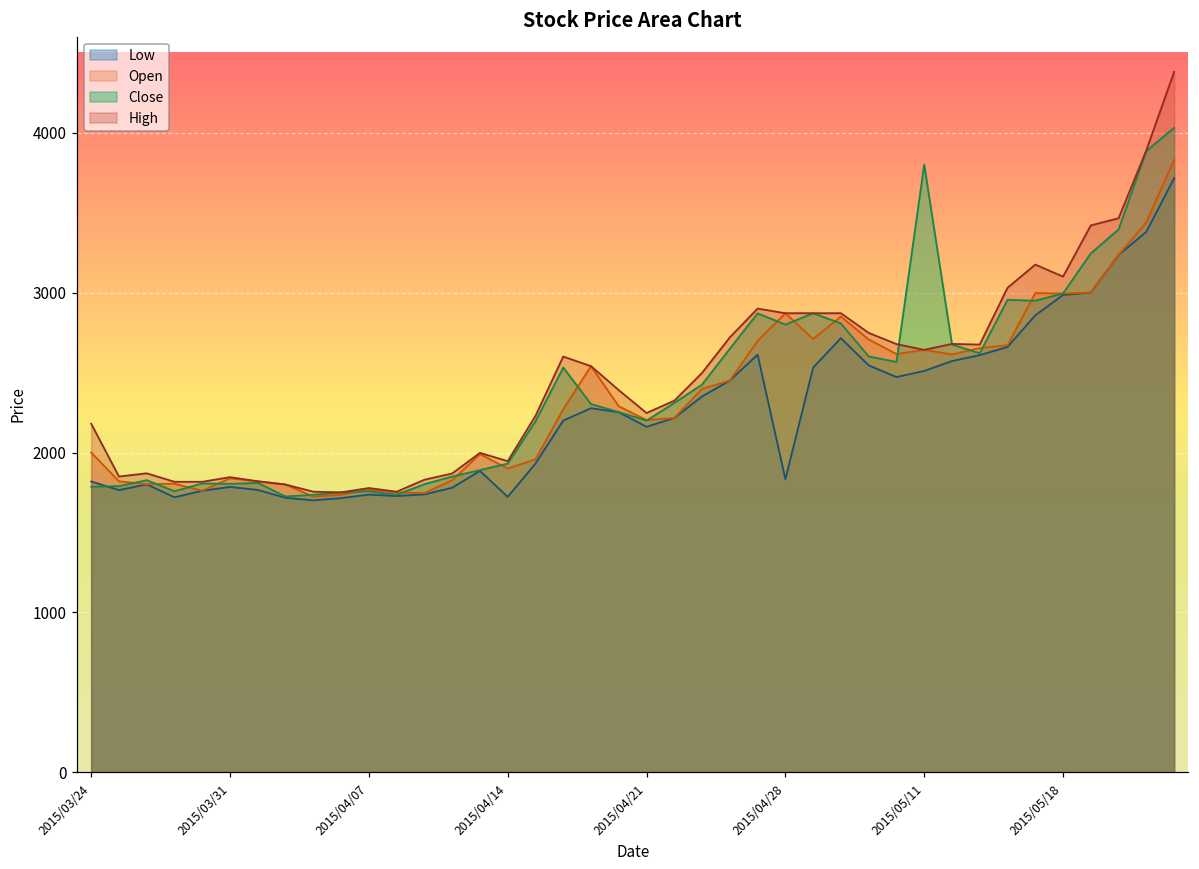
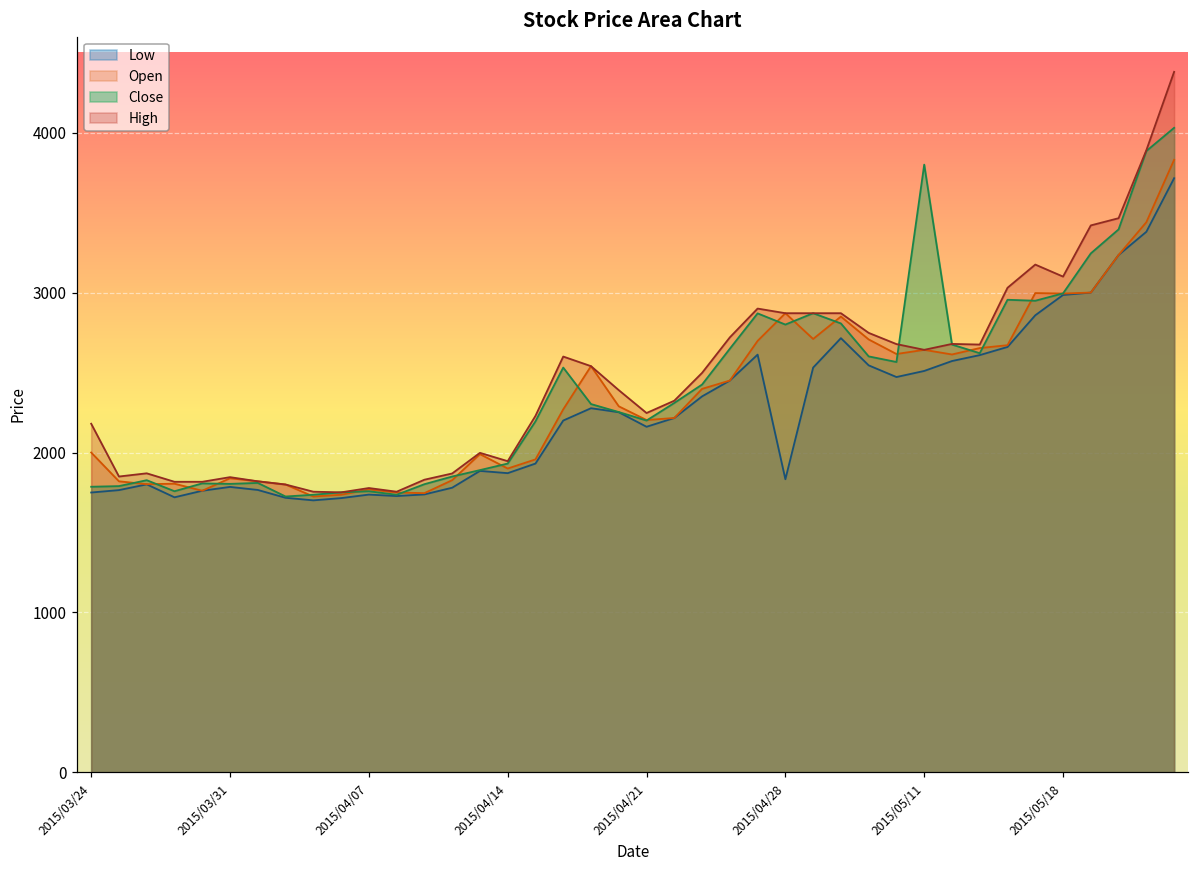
  {
    "Low": {
-     "2015/03/24": 1820,
+     "2015/03/24": 1750,
      "2015/03/31": 1790,
      "2015/04/07": 1740,
-     "2015/04/14": 1720,
+     "2015/04/14": 1870,
      "2015/04/21": 2160,
      "2015/04/28": 1830,
      "2015/05/11": 2510
    },
    "Close": {
      "2015/03/24": 1790,
      "2015/03/31": 1800,
      "2015/04/28": 2800,
      "2015/05/11": 3800
    }
  }
